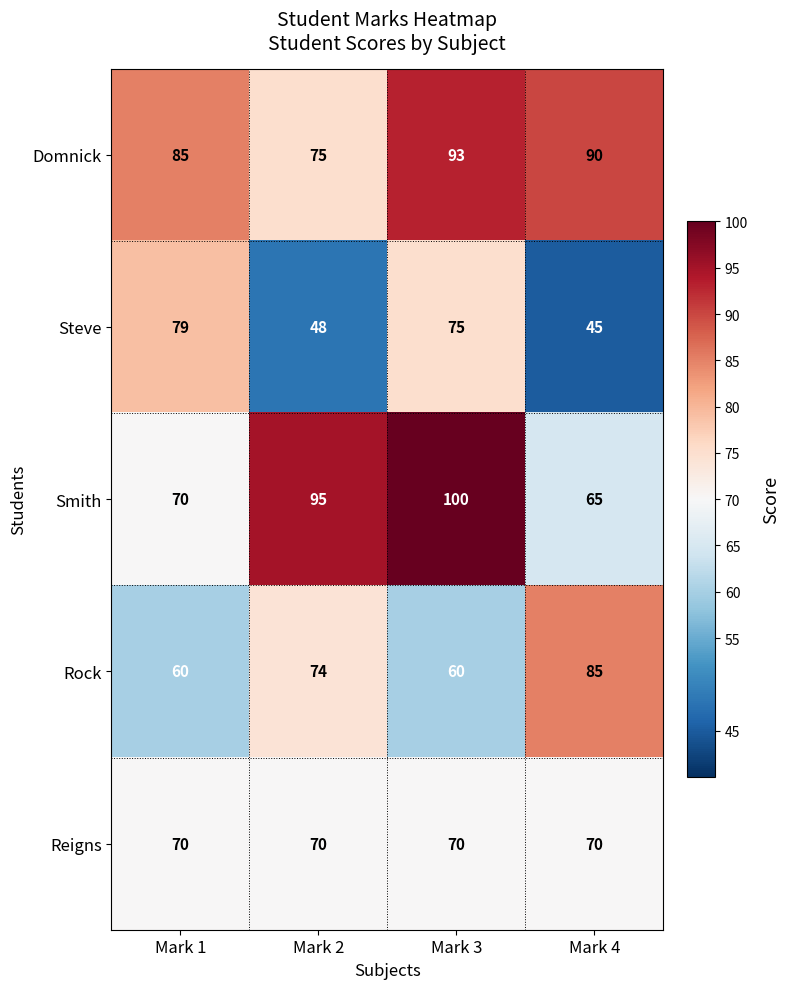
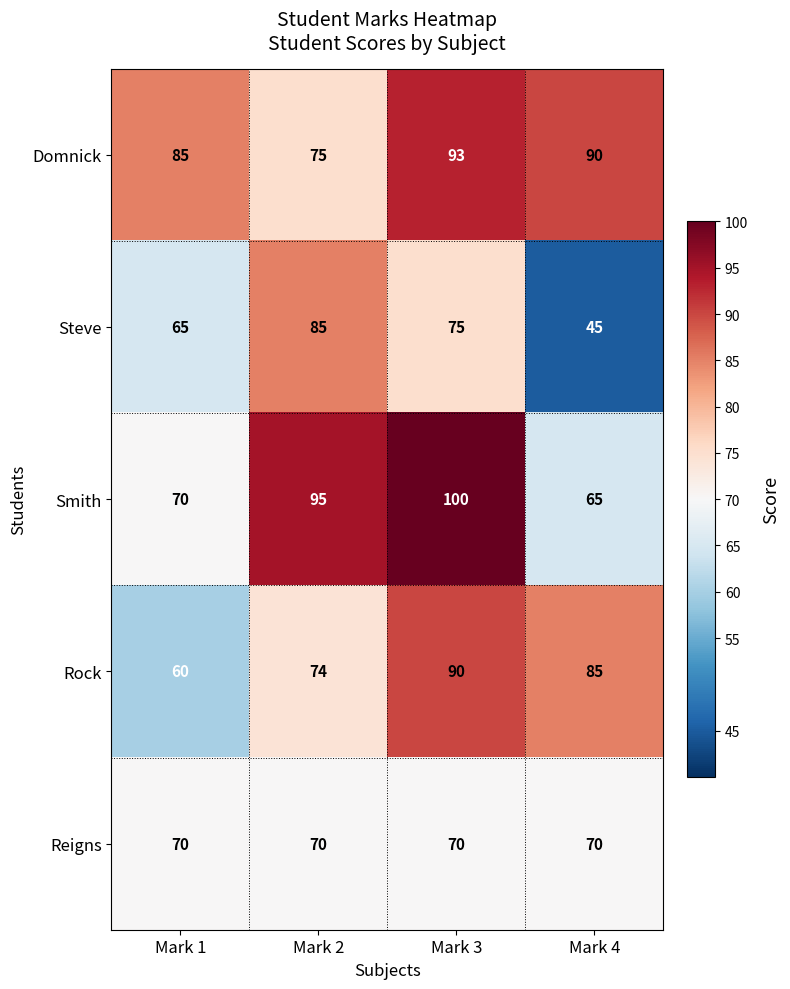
  {
    "Domnick": {
      "Mark 1": 85,
      "Mark 2": 75,
      "Mark 3": 93,
      "Mark 4": 90
    },
    "Steve": {
-     "Mark 1": 79,
-     "Mark 2": 48,
+     "Mark 1": 65,
+     "Mark 2": 85,
      "Mark 3": 75,
      "Mark 4": 45
    },
    "Smith": {
      "Mark 1": 70,
      "Mark 2": 95,
      "Mark 3": 100,
      "Mark 4": 65
    },
    "Rock": {
      "Mark 1": 60,
      "Mark 2": 74,
-     "Mark 3": 60,
+     "Mark 3": 90,
      "Mark 4": 85
    },
    "Reigns": {
      "Mark 1": 70,
      "Mark 2": 70,
      "Mark 3": 70,
      "Mark 4": 70
    }
  }
